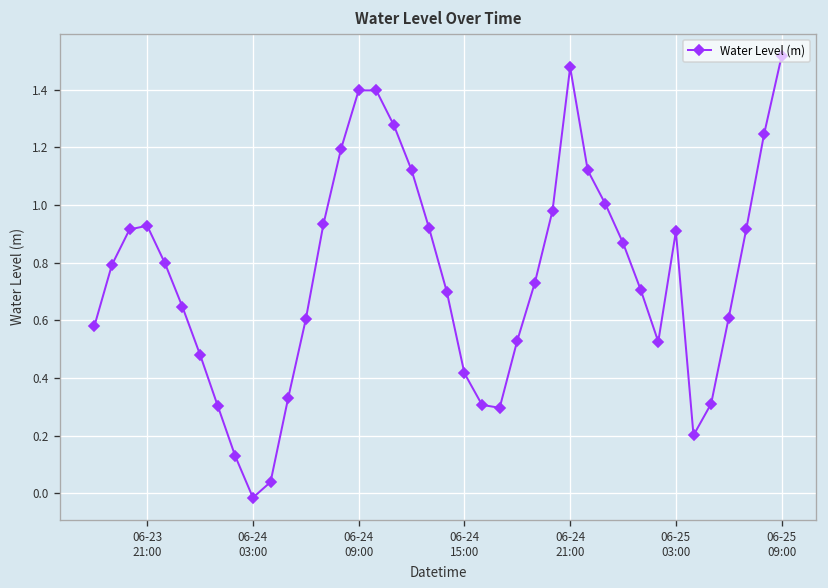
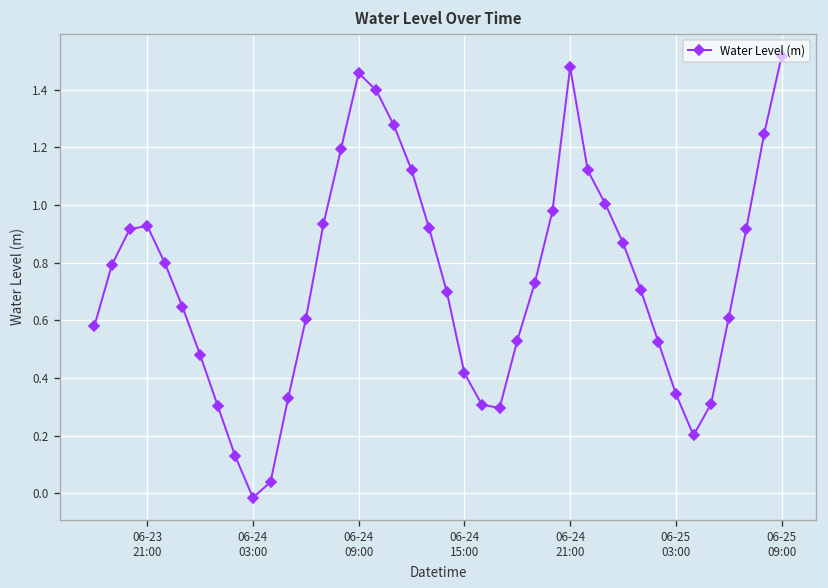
  {
    "06-23 21:00": 0.93,
    "06-24 03:00": -0.01,
-   "06-24 09:00": 1.40,
+   "06-24 09:00": 1.46,
    "06-24 15:00": 0.42,
    "06-24 21:00": 1.48,
-   "06-25 03:00": 0.91
+   "06-25 03:00": 0.35
  }
